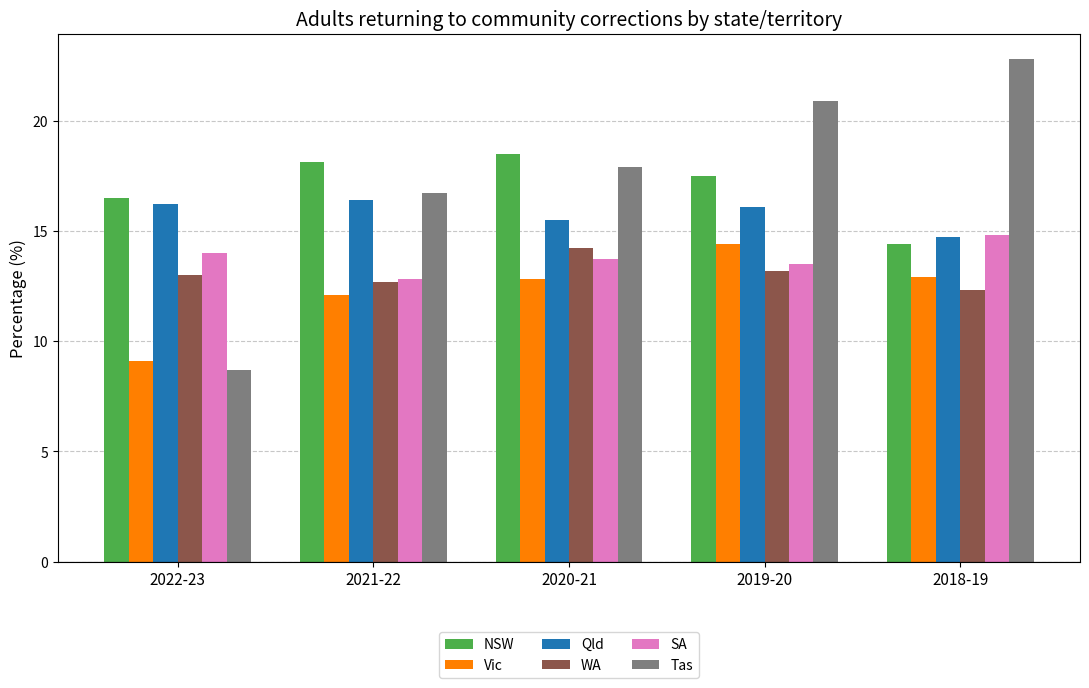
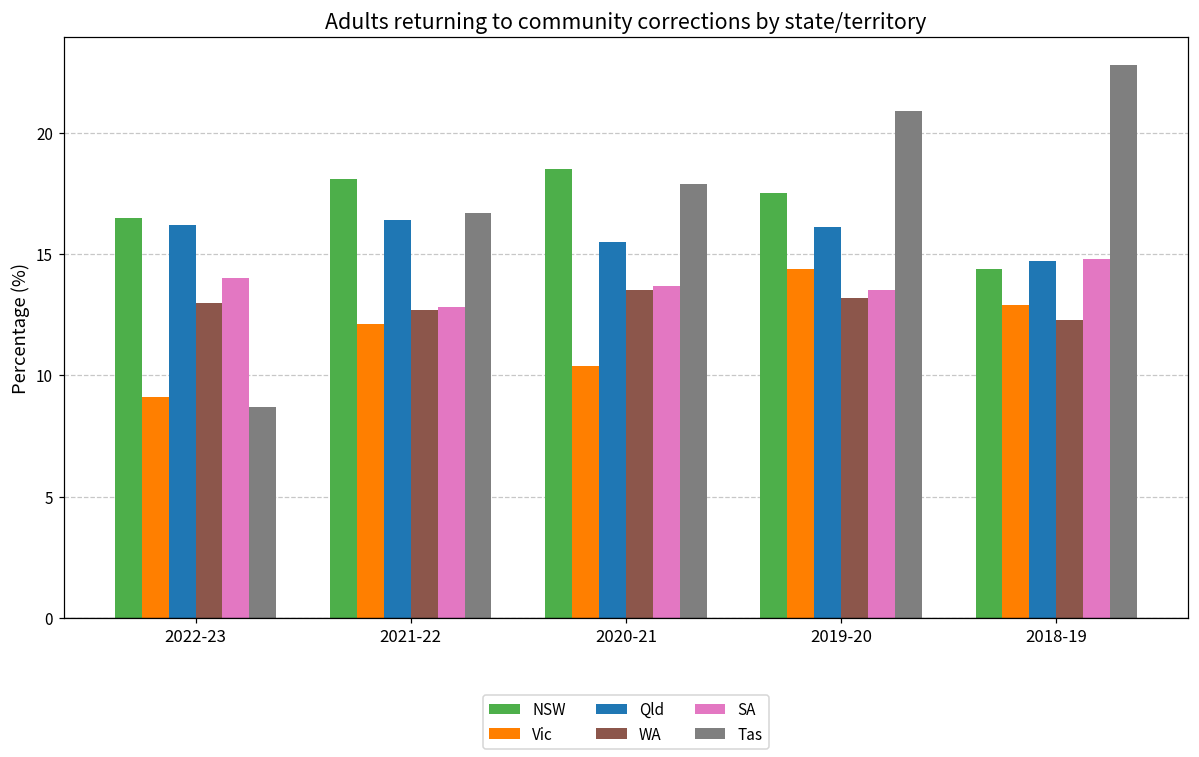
  {
    "NSW": {
      "2022-23": 16.5,
      "2021-22": 18.1,
      "2020-21": 18.5,
      "2019-20": 17.5,
      "2018-19": 14.4
    },
    "Vic": {
      "2022-23": 9.1,
      "2021-22": 12.1,
-     "2020-21": 12.8,
+     "2020-21": 10.4,
      "2019-20": 14.4,
      "2018-19": 12.9
    },
    "Qld": {
      "2022-23": 16.2,
      "2021-22": 16.4,
      "2020-21": 15.5,
      "2019-20": 16.1,
      "2018-19": 14.7
    },
    "WA": {
      "2022-23": 13.0,
      "2021-22": 12.7,
-     "2020-21": 14.2,
+     "2020-21": 13.5,
      "2019-20": 13.2,
      "2018-19": 12.3
    },
    "SA": {
      "2022-23": 14.0,
      "2021-22": 12.8,
      "2020-21": 13.7,
      "2019-20": 13.5,
      "2018-19": 14.8
    },
    "Tas": {
      "2022-23": 8.7,
      "2021-22": 16.7,
      "2020-21": 17.9,
      "2019-20": 20.9,
      "2018-19": 22.8
    }
  }
